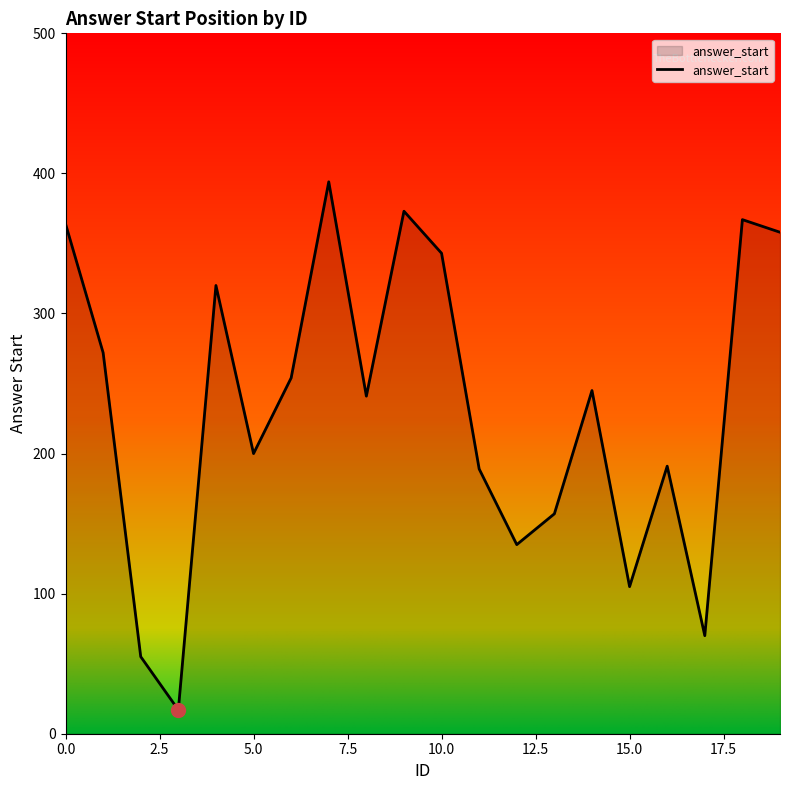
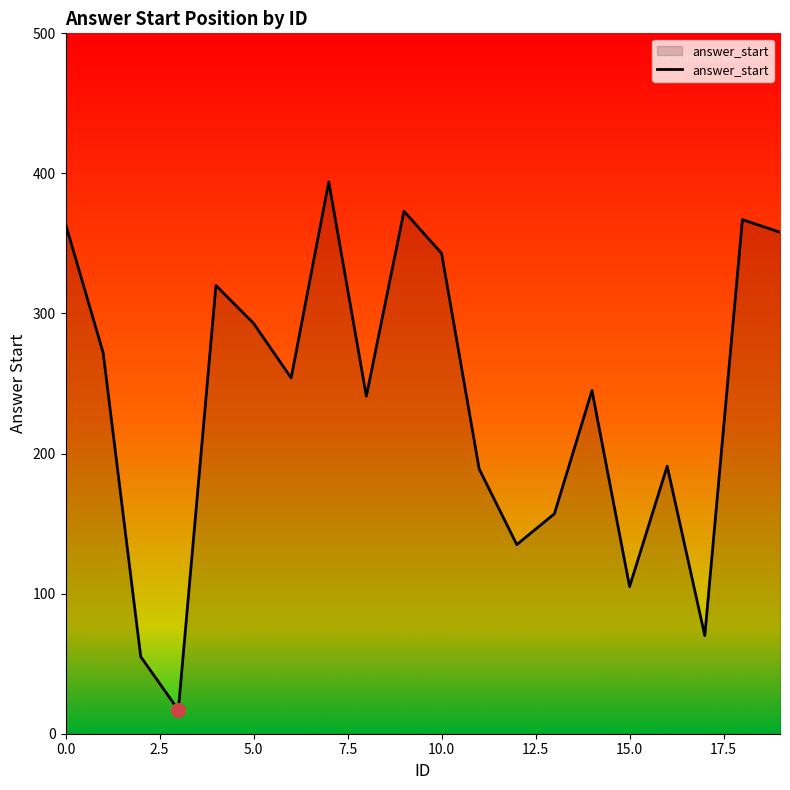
  {
    "answer_start": {
      "0.0": 364,
-     "5.0": 200,
+     "5.0": 293,
      "10.0": 343,
      "15.0": 105
    }
  }
